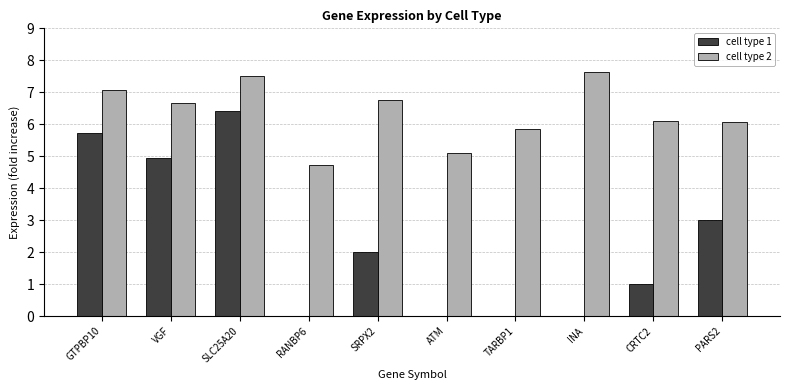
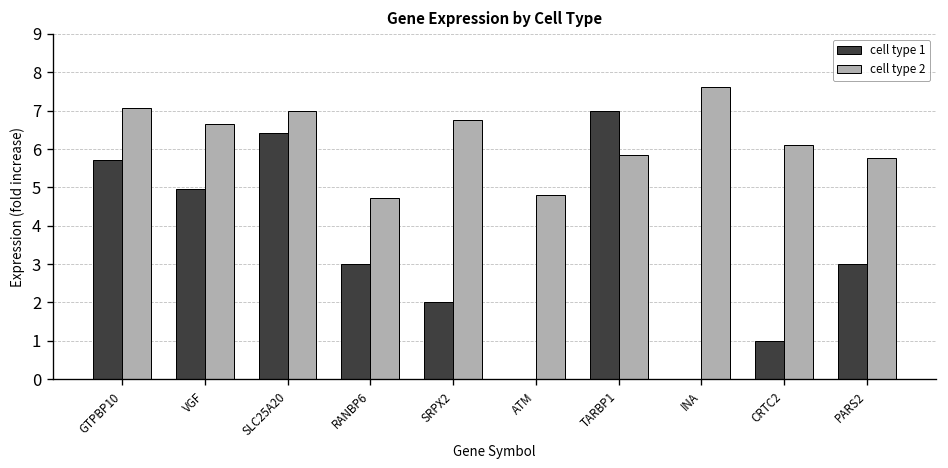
  {
    "cell type 1": {
      "GTPBP10": 5.7,
      "VGF": 5,
      "SLC25A20": 6.4,
-     "RANBP6": 0,
+     "RANBP6": 3,
      "SRPX2": 2,
      "ATM": 0,
-     "TARBP1": 0,
+     "TARBP1": 7,
      "INA": 0,
      "CRTC2": 1,
      "PARS2": 3
    },
    "cell type 2": {
      "GTPBP10": 7.1,
      "VGF": 6.7,
-     "SLC25A20": 7.5,
+     "SLC25A20": 7.0,
      "RANBP6": 4.7,
      "SRPX2": 6.8,
-     "ATM": 5.1,
+     "ATM": 4.8,
      "TARBP1": 5.9,
      "INA": 7.6,
      "CRTC2": 6.1,
-     "PARS2": 6.1
+     "PARS2": 5.8
    }
  }
